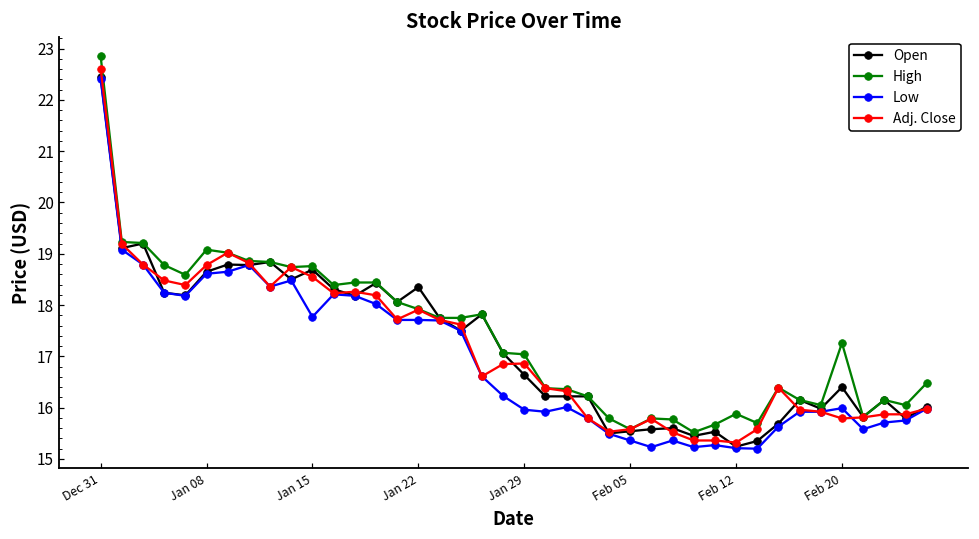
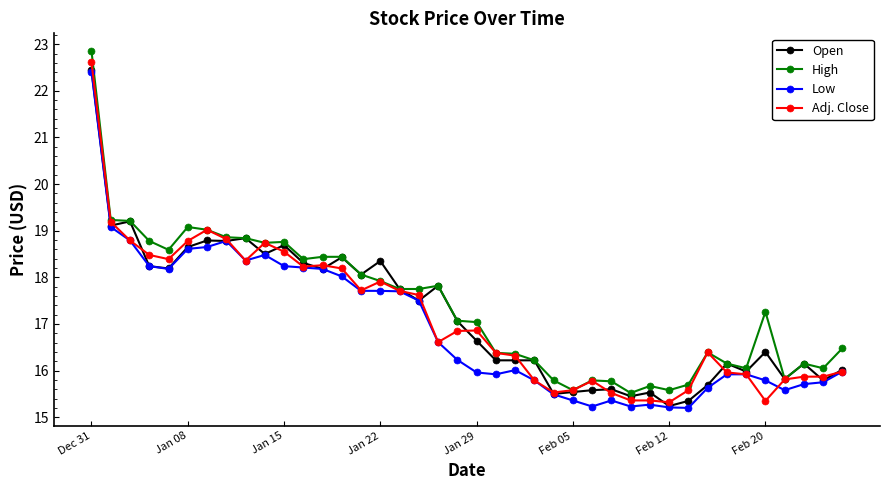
  {
    "Open": {
      "Jan 15": 18.7,
      "Jan 22": 18.4,
      "Jan 29": 16.6,
      "Feb 20": 16.4
    },
    "High": {
      "Dec 31": 22.9,
      "Jan 08": 19.1,
      "Jan 15": 18.8,
      "Jan 29": 17.0,
-     "Feb 12": 15.9,
+     "Feb 12": 15.6,
      "Feb 20": 17.3
    },
    "Low": {
-     "Jan 15": 17.8,
+     "Jan 15": 18.2,
      "Jan 22": 17.7,
      "Jan 29": 16.0,
      "Feb 05": 15.4,
-     "Feb 20": 16.0
+     "Feb 20": 15.8
    },
    "Adj. Close": {
      "Dec 31": 22.6,
      "Jan 08": 18.8,
      "Jan 15": 18.6,
      "Jan 29": 16.9,
      "Feb 12": 15.3,
-     "Feb 20": 15.8
+     "Feb 20": 15.4
    }
  }
